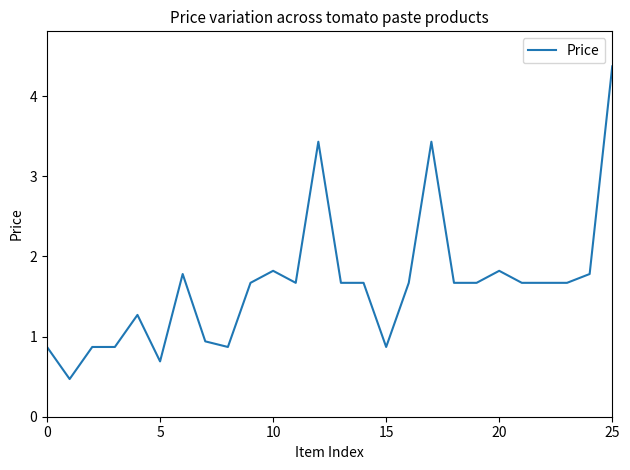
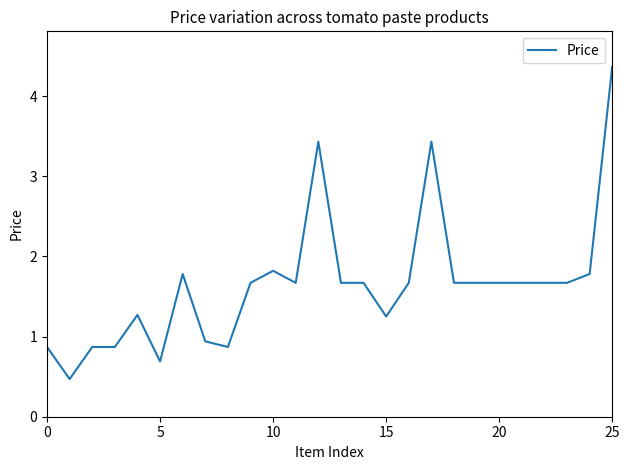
  {
    "0": 0.9,
    "5": 0.7,
    "10": 1.8,
-   "15": 0.9,
-   "20": 1.8,
+   "15": 1.3,
+   "20": 1.7,
    "25": 4.4
  }
